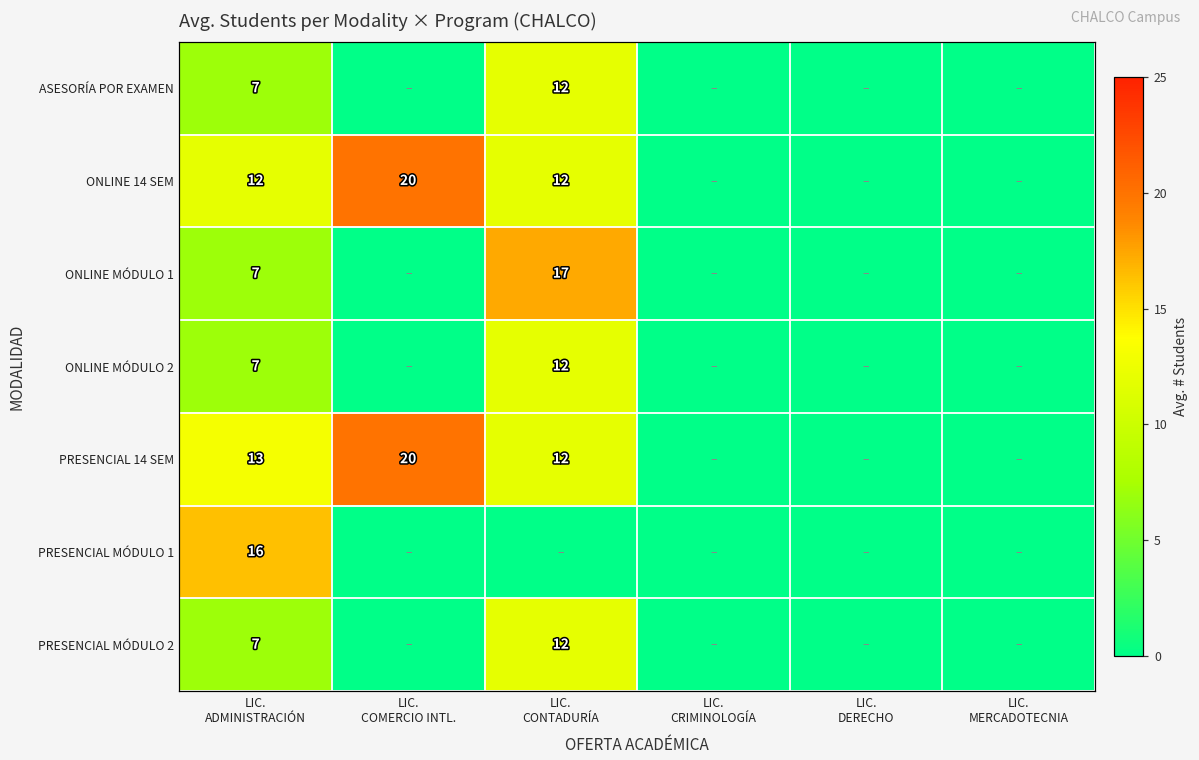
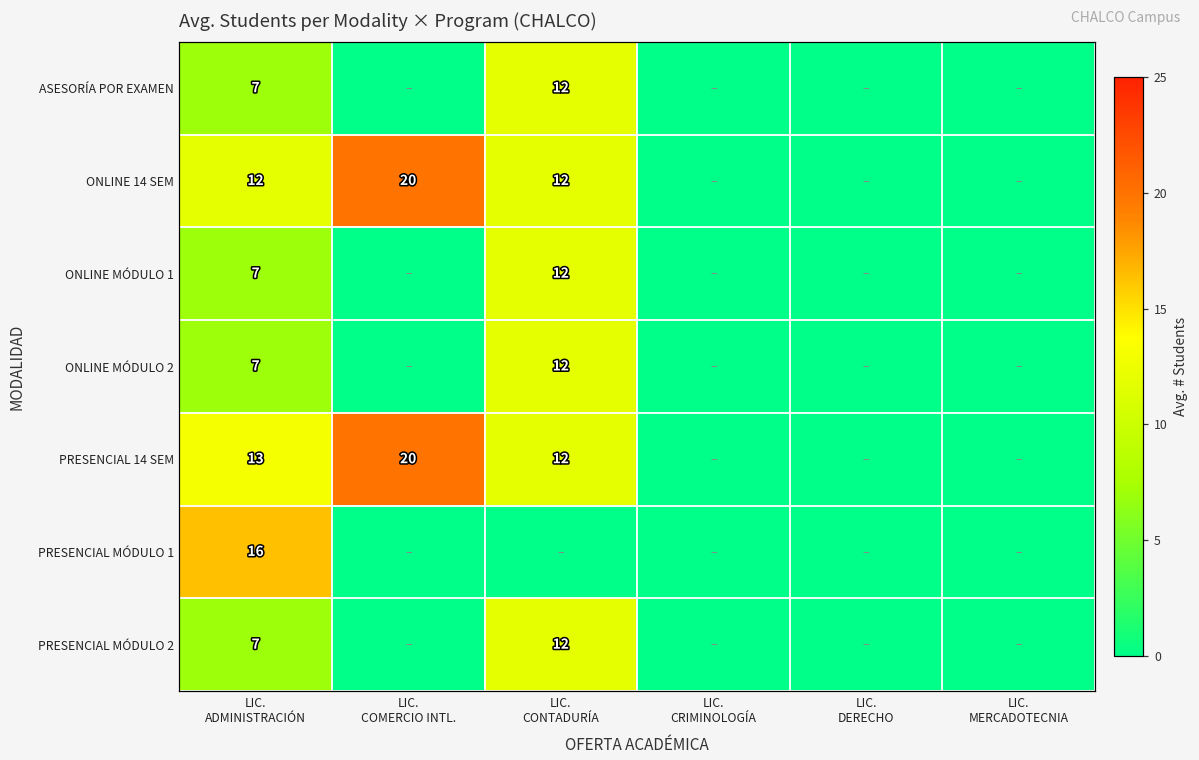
  {
    "ASESORÍA POR EXAMEN": {
      "LIC. ADMINISTRACIÓN": 7,
      "LIC. CONTADURÍA": 12
    },
    "ONLINE 14 SEM": {
      "LIC. ADMINISTRACIÓN": 12,
      "LIC. COMERCIO INTL.": 20,
      "LIC. CONTADURÍA": 12
    },
    "ONLINE MÓDULO 1": {
      "LIC. ADMINISTRACIÓN": 7,
-     "LIC. CONTADURÍA": 17
+     "LIC. CONTADURÍA": 12
    },
    "ONLINE MÓDULO 2": {
      "LIC. ADMINISTRACIÓN": 7,
      "LIC. CONTADURÍA": 12
    },
    "PRESENCIAL 14 SEM": {
      "LIC. ADMINISTRACIÓN": 13,
      "LIC. COMERCIO INTL.": 20,
      "LIC. CONTADURÍA": 12
    },
    "PRESENCIAL MÓDULO 1": {
      "LIC. ADMINISTRACIÓN": 16
    },
    "PRESENCIAL MÓDULO 2": {
      "LIC. ADMINISTRACIÓN": 7,
      "LIC. CONTADURÍA": 12
    }
  }
